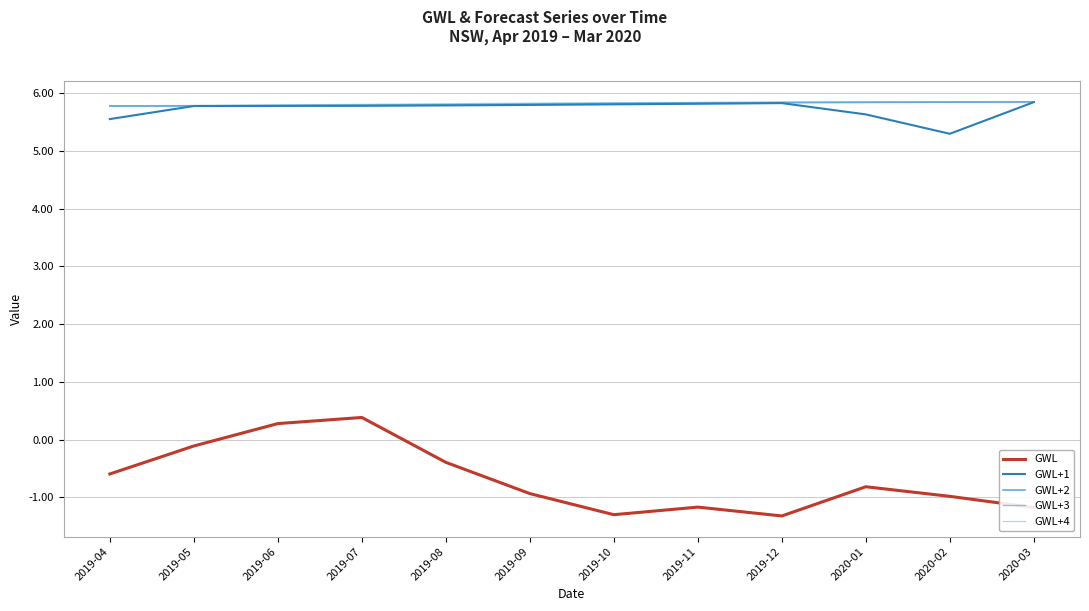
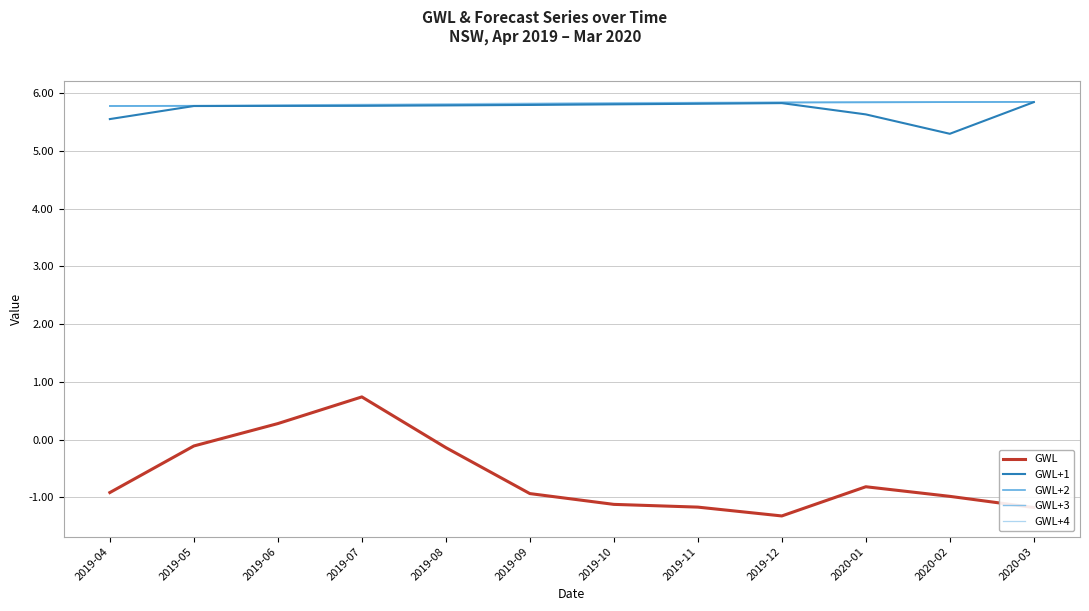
  {
    "GWL": {
-     "2019-04": -0.6,
+     "2019-04": -0.9,
      "2019-05": -0.1,
      "2019-06": 0.3,
-     "2019-07": 0.4,
-     "2019-08": -0.4,
+     "2019-07": 0.7,
+     "2019-08": -0.1,
      "2019-09": -0.9,
-     "2019-10": -1.3,
+     "2019-10": -1.1,
      "2019-11": -1.2,
      "2019-12": -1.3,
      "2020-01": -0.8,
      "2020-02": -1.0
    },
    "GWL+1": {
      "2019-04": 5.6,
      "2020-01": 5.6,
      "2020-02": 5.3
    }
  }
